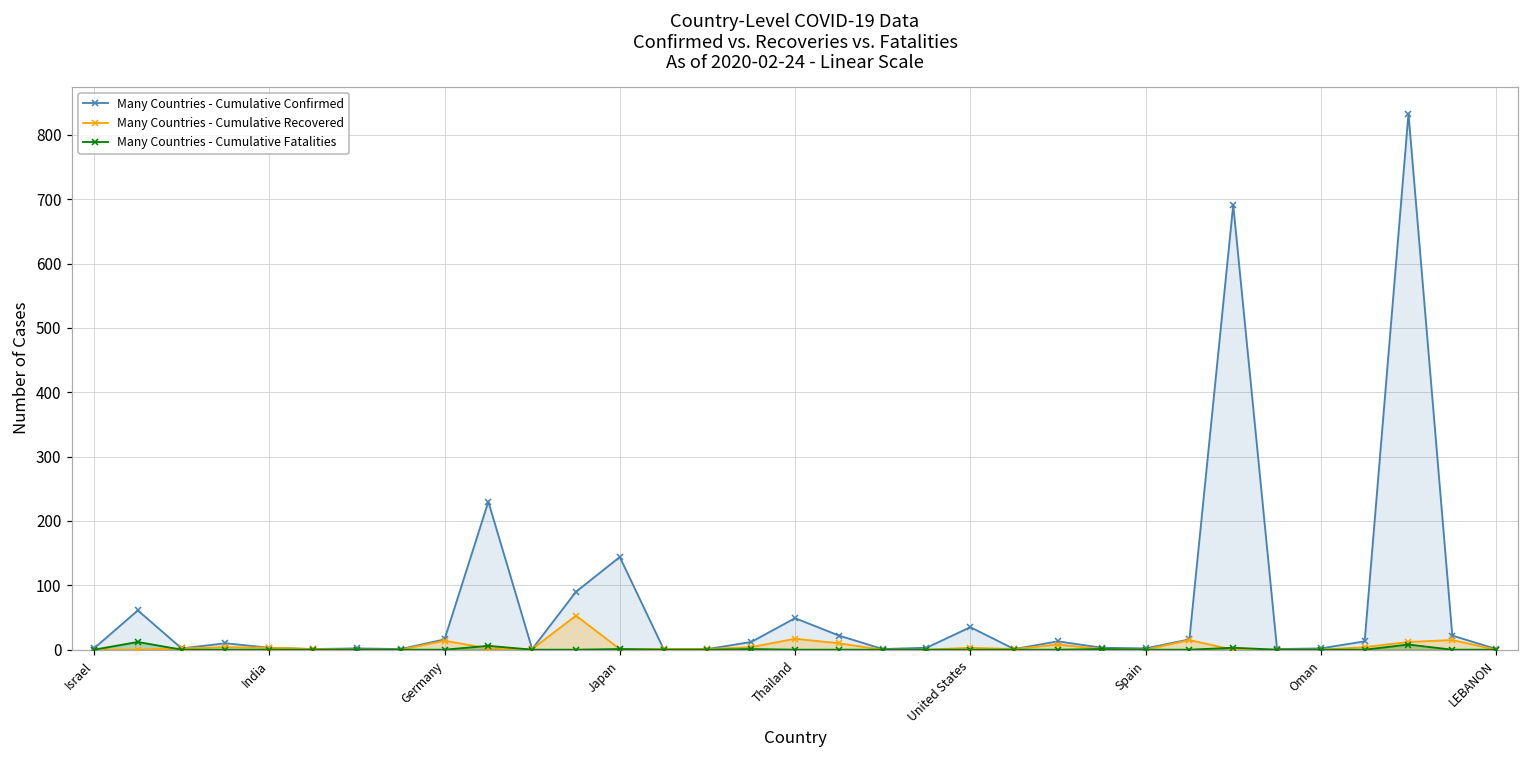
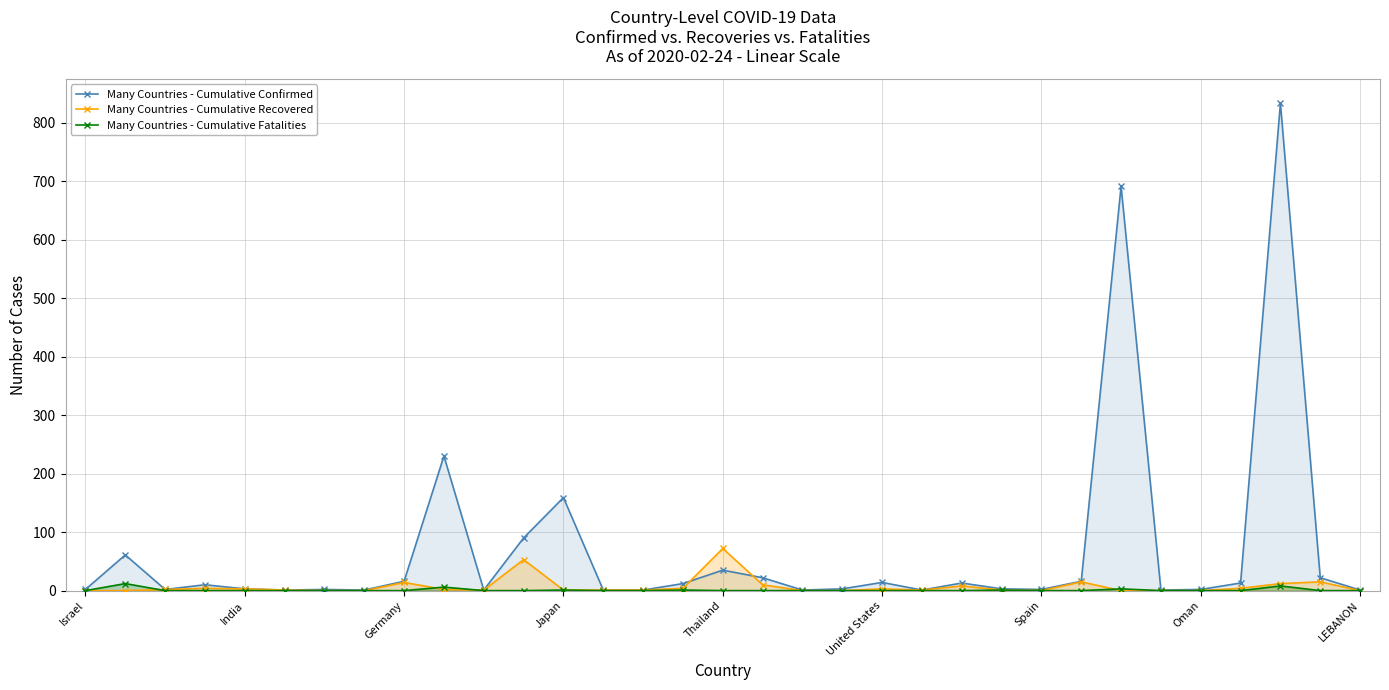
  {
    "Many Countries - Cumulative Confirmed": {
-     "Japan": 140,
-     "Thailand": 50,
-     "United States": 40
+     "Japan": 160,
+     "Thailand": 40,
+     "United States": 10
    },
    "Many Countries - Cumulative Recovered": {
-     "Thailand": 20
+     "Thailand": 70
    },
    "Many Countries - Cumulative Fatalities": {
      "Germany": 0,
      "Thailand": 0
    }
  }
